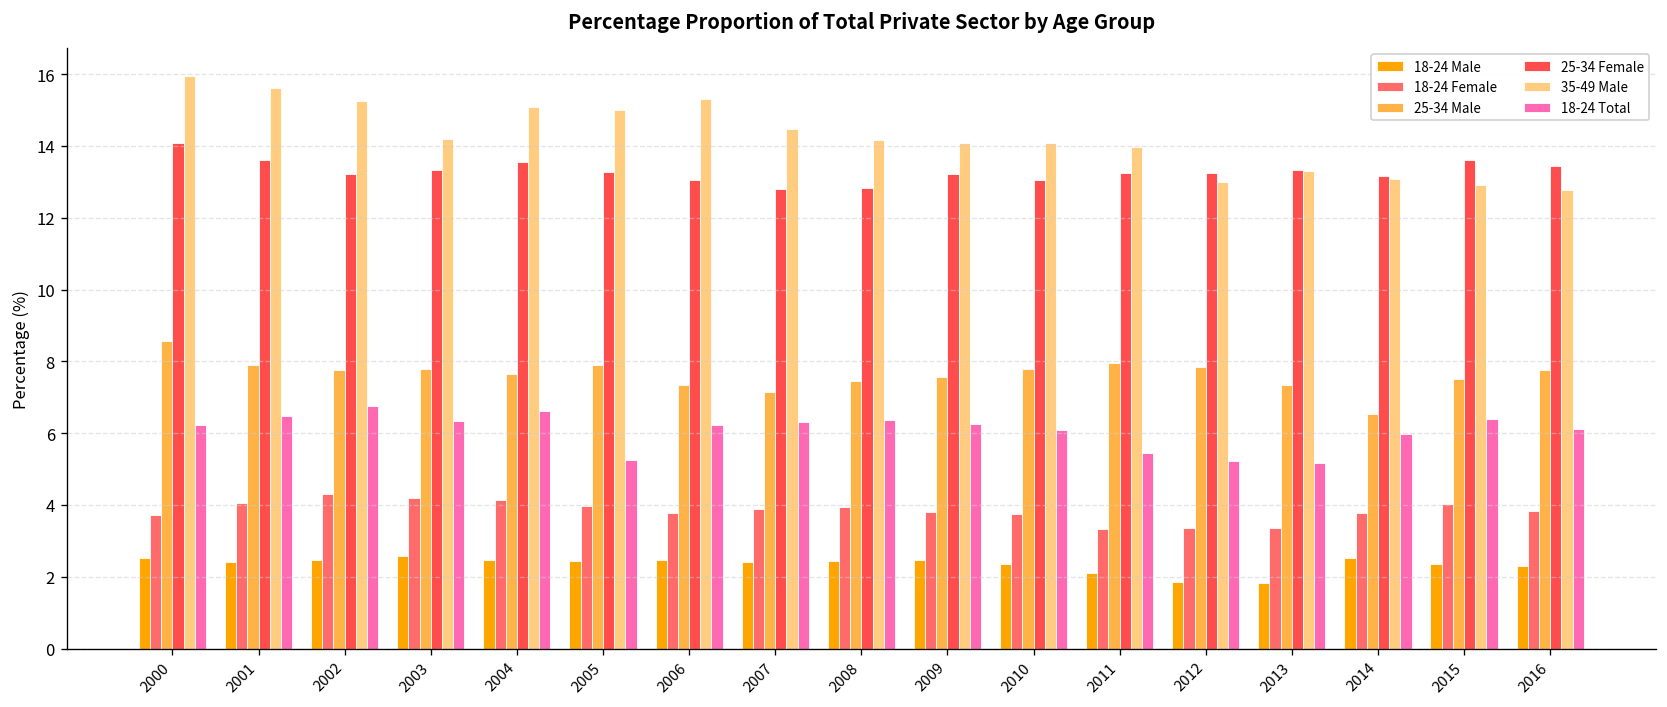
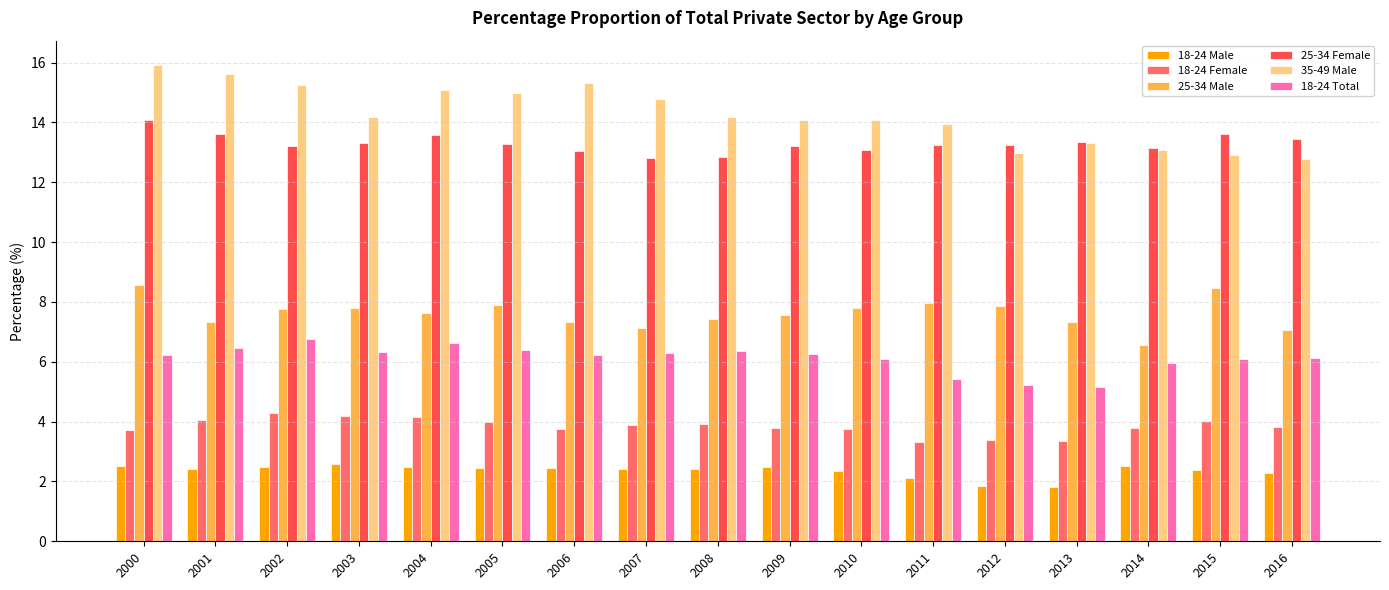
  {
    "18-24 Male": {
      "2000": 2.5,
      "2001": 2.4,
      "2002": 2.5,
      "2003": 2.6,
      "2004": 2.5,
      "2005": 2.4,
      "2006": 2.5,
      "2007": 2.4,
      "2008": 2.4,
      "2009": 2.5,
      "2010": 2.3,
      "2011": 2.1,
      "2012": 1.8,
      "2013": 1.8,
      "2014": 2.5,
      "2015": 2.4,
      "2016": 2.3
    },
    "25-34 Male": {
      "2000": 8.6,
-     "2001": 7.9,
+     "2001": 7.3,
      "2002": 7.8,
      "2003": 7.8,
      "2004": 7.6,
      "2005": 7.9,
      "2006": 7.3,
      "2007": 7.1,
      "2008": 7.4,
      "2009": 7.6,
      "2010": 7.8,
      "2011": 8.0,
      "2012": 7.9,
      "2013": 7.3,
      "2014": 6.5,
-     "2015": 7.5,
-     "2016": 7.8
+     "2015": 8.5,
+     "2016": 7.1
    },
    "35-49 Male": {
      "2000": 15.9,
      "2001": 15.6,
      "2002": 15.2,
      "2003": 14.2,
      "2004": 15.1,
      "2005": 15.0,
      "2006": 15.3,
-     "2007": 14.5,
+     "2007": 14.8,
      "2008": 14.2,
      "2009": 14.1,
      "2010": 14.1,
      "2011": 14.0,
      "2012": 13.0,
      "2013": 13.3,
      "2014": 13.1,
      "2015": 12.9,
      "2016": 12.8
    },
    "18-24 Total": {
      "2000": 6.2,
      "2001": 6.5,
      "2002": 6.8,
      "2003": 6.3,
      "2004": 6.6,
-     "2005": 5.2,
+     "2005": 6.4,
      "2006": 6.2,
      "2007": 6.3,
      "2008": 6.4,
      "2009": 6.3,
      "2010": 6.1,
      "2011": 5.4,
      "2012": 5.2,
      "2013": 5.2,
      "2014": 6.0,
-     "2015": 6.4,
+     "2015": 6.1,
      "2016": 6.1
    }
  }
